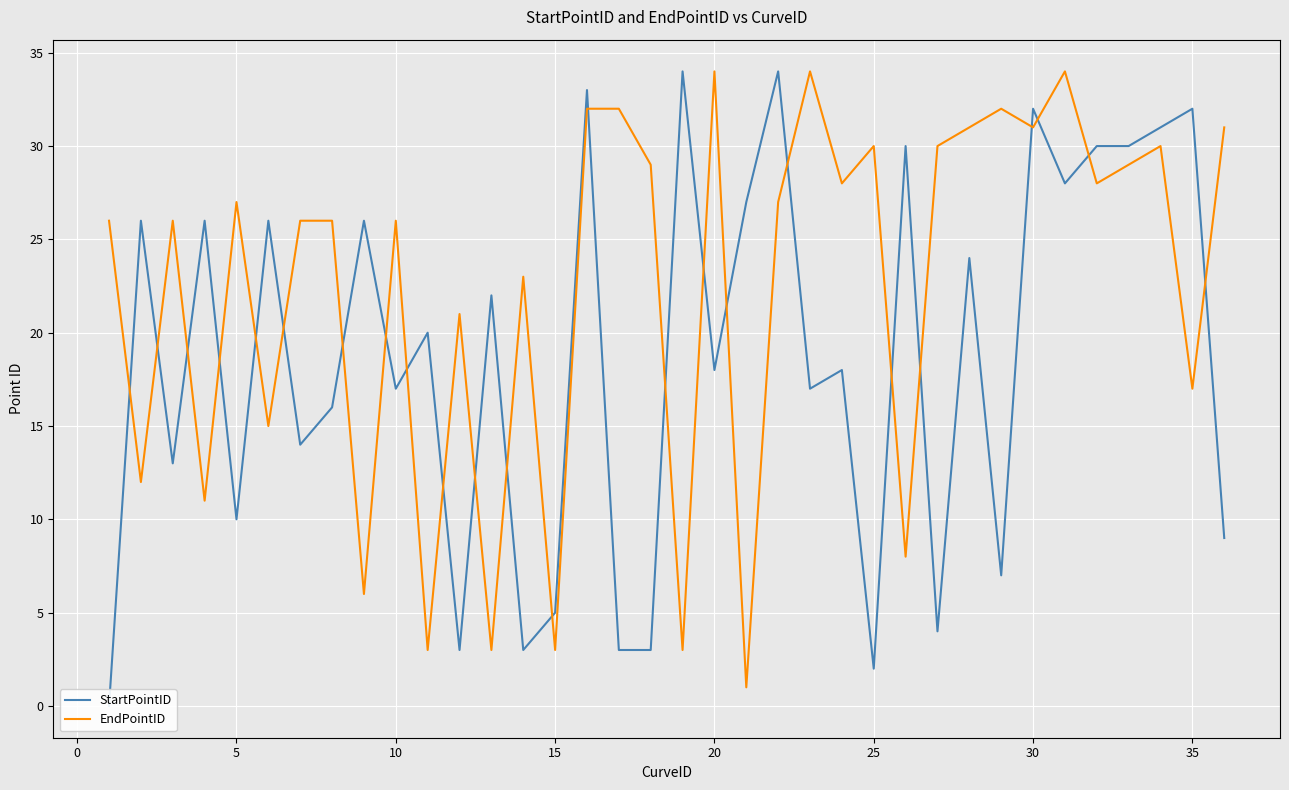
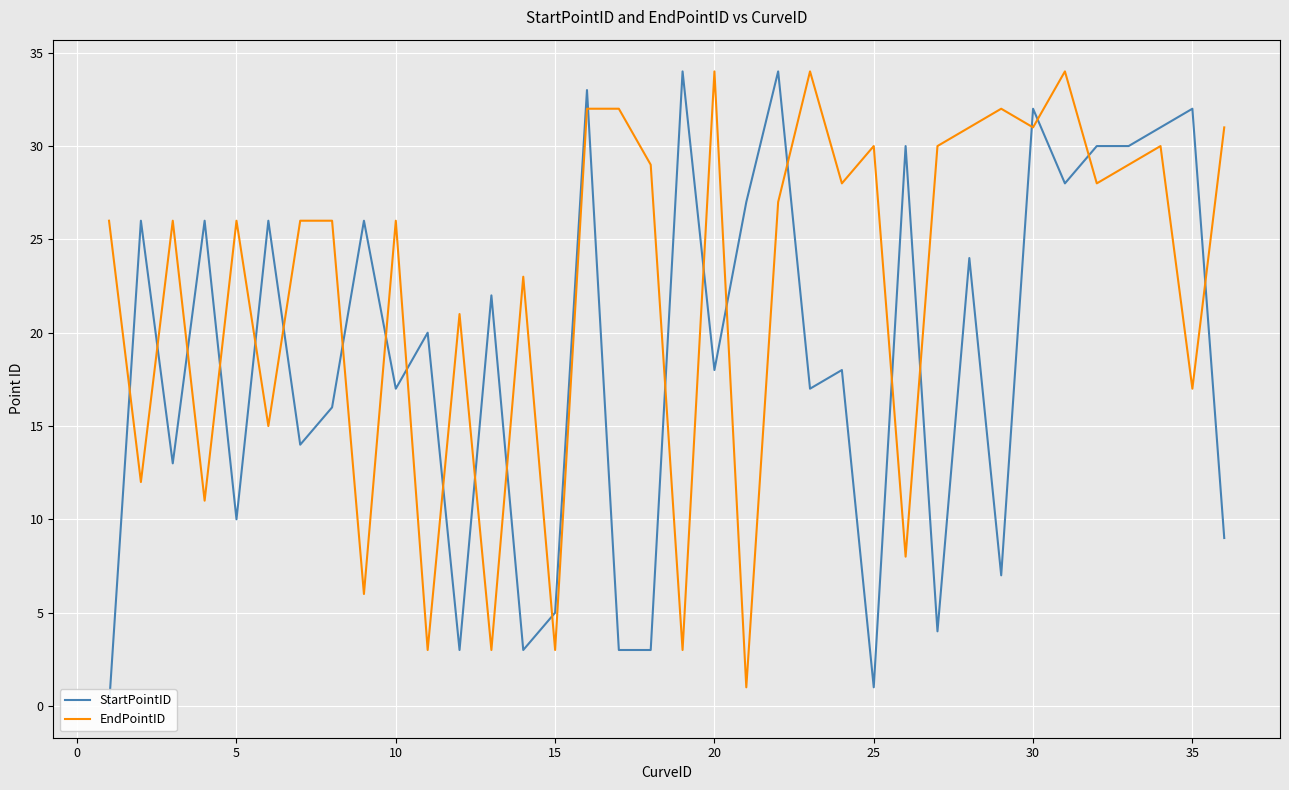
  {
    "StartPointID": {
      "5": 10,
      "10": 17,
      "15": 5,
      "20": 18,
-     "25": 2,
+     "25": 1,
      "30": 32,
      "35": 32
    },
    "EndPointID": {
-     "5": 27,
+     "5": 26,
      "10": 26,
      "15": 3,
      "20": 34,
      "25": 30,
      "30": 31,
      "35": 17
    }
  }
